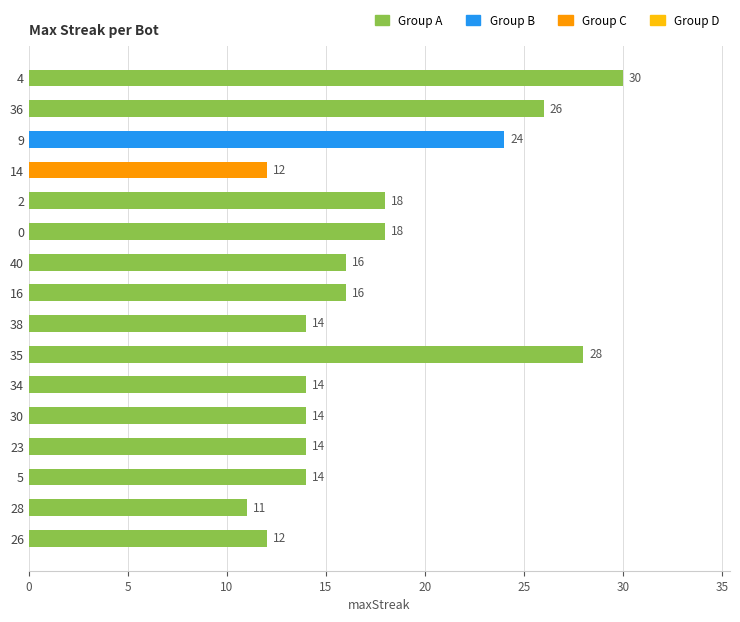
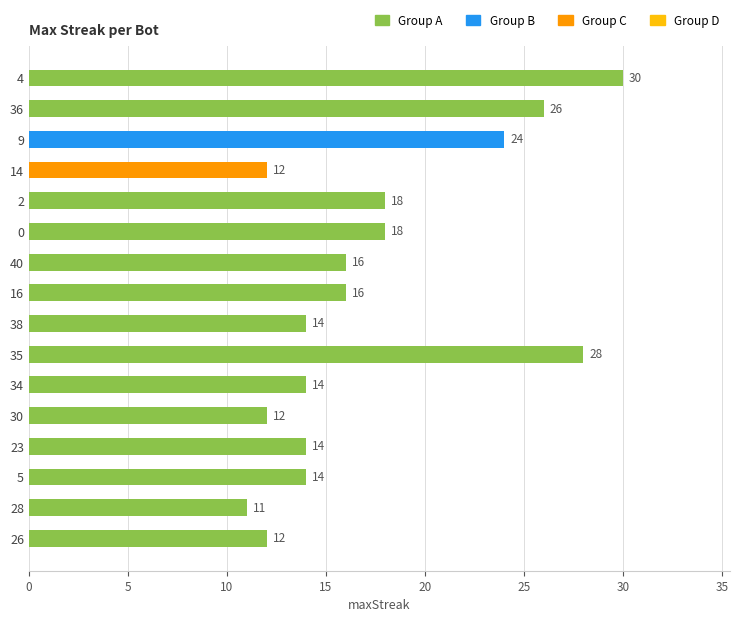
  {
    "4": 30,
    "36": 26,
    "9": 24,
    "14": 12,
    "2": 18,
    "0": 18,
    "40": 16,
    "16": 16,
    "38": 14,
    "35": 28,
    "34": 14,
-   "30": 14,
+   "30": 12,
    "23": 14,
    "5": 14,
    "28": 11,
    "26": 12
  }
